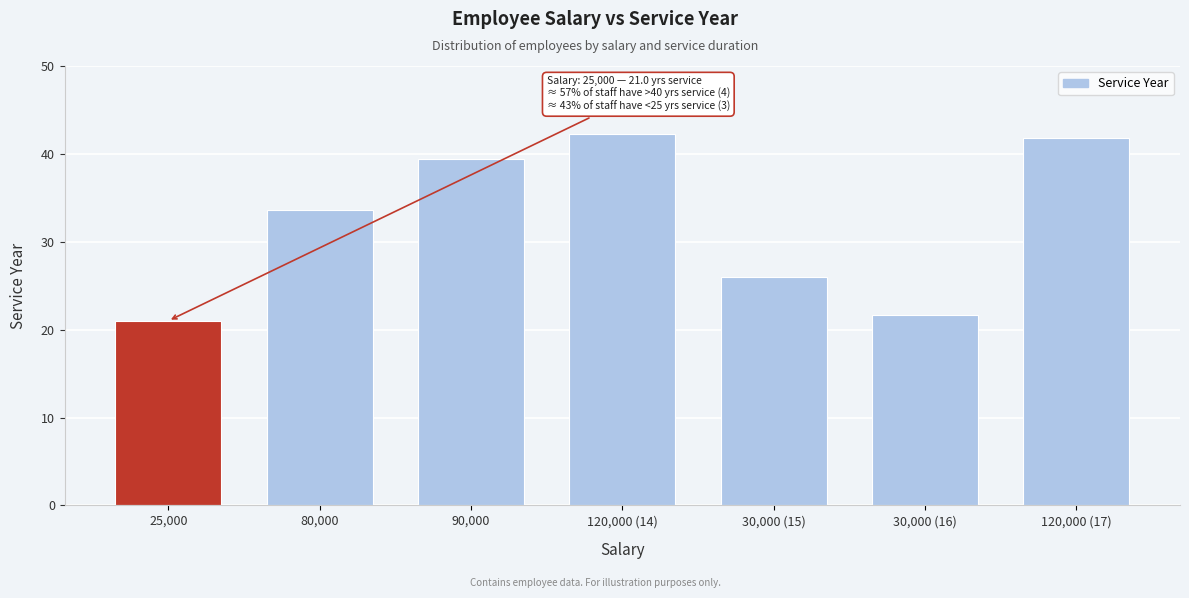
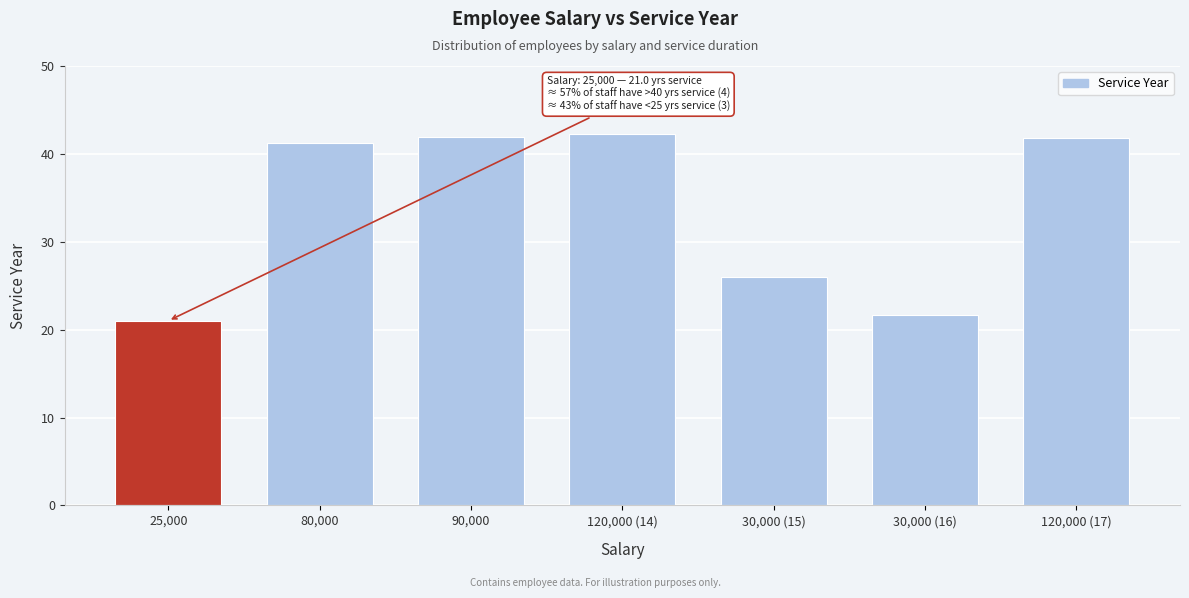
  {
    "25,000": 21,
-   "80,000": 34,
-   "90,000": 39,
+   "80,000": 41,
+   "90,000": 42,
    "120,000 (14)": 42,
    "30,000 (15)": 26,
    "30,000 (16)": 22,
    "120,000 (17)": 42
  }
